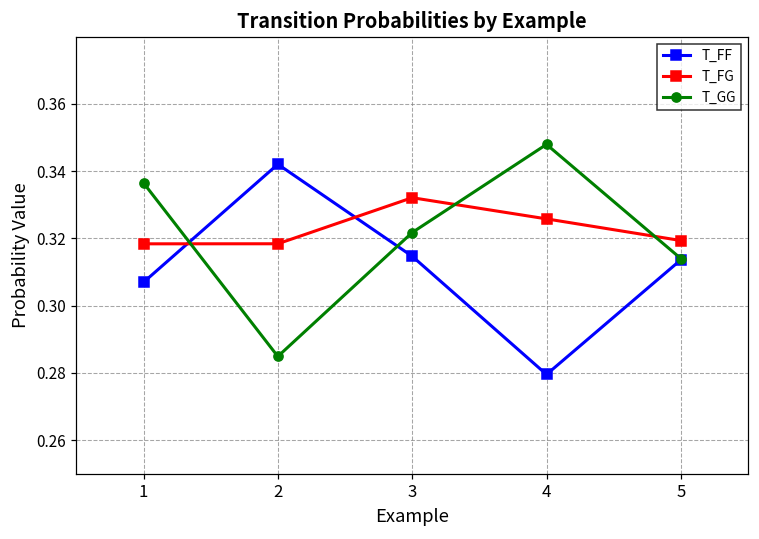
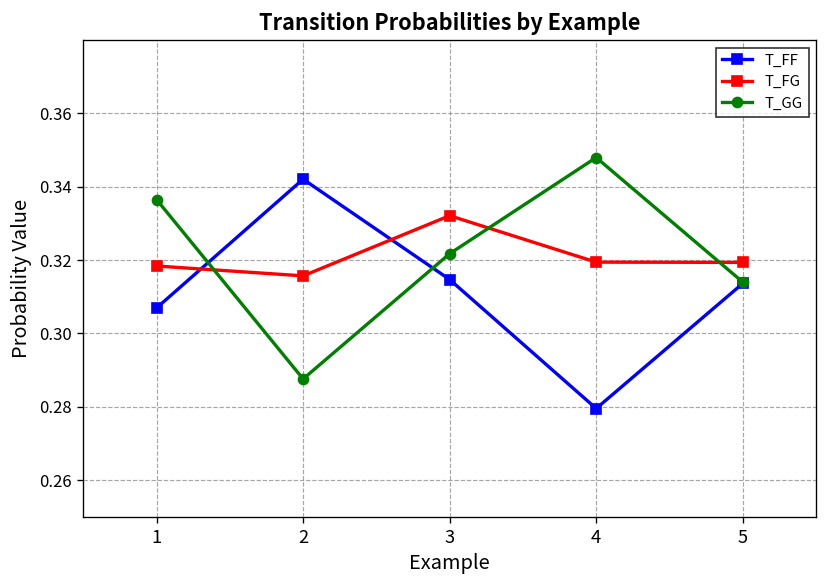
  {
    "T_FF": {
      "1": 0.307,
      "2": 0.342,
      "3": 0.315,
      "4": 0.280
    },
    "T_FG": {
      "1": 0.318,
-     "2": 0.318,
+     "2": 0.316,
      "3": 0.332,
-     "4": 0.326,
+     "4": 0.319,
      "5": 0.319
    },
    "T_GG": {
      "1": 0.337,
-     "2": 0.285,
+     "2": 0.288,
      "3": 0.322,
      "4": 0.348
    }
  }
